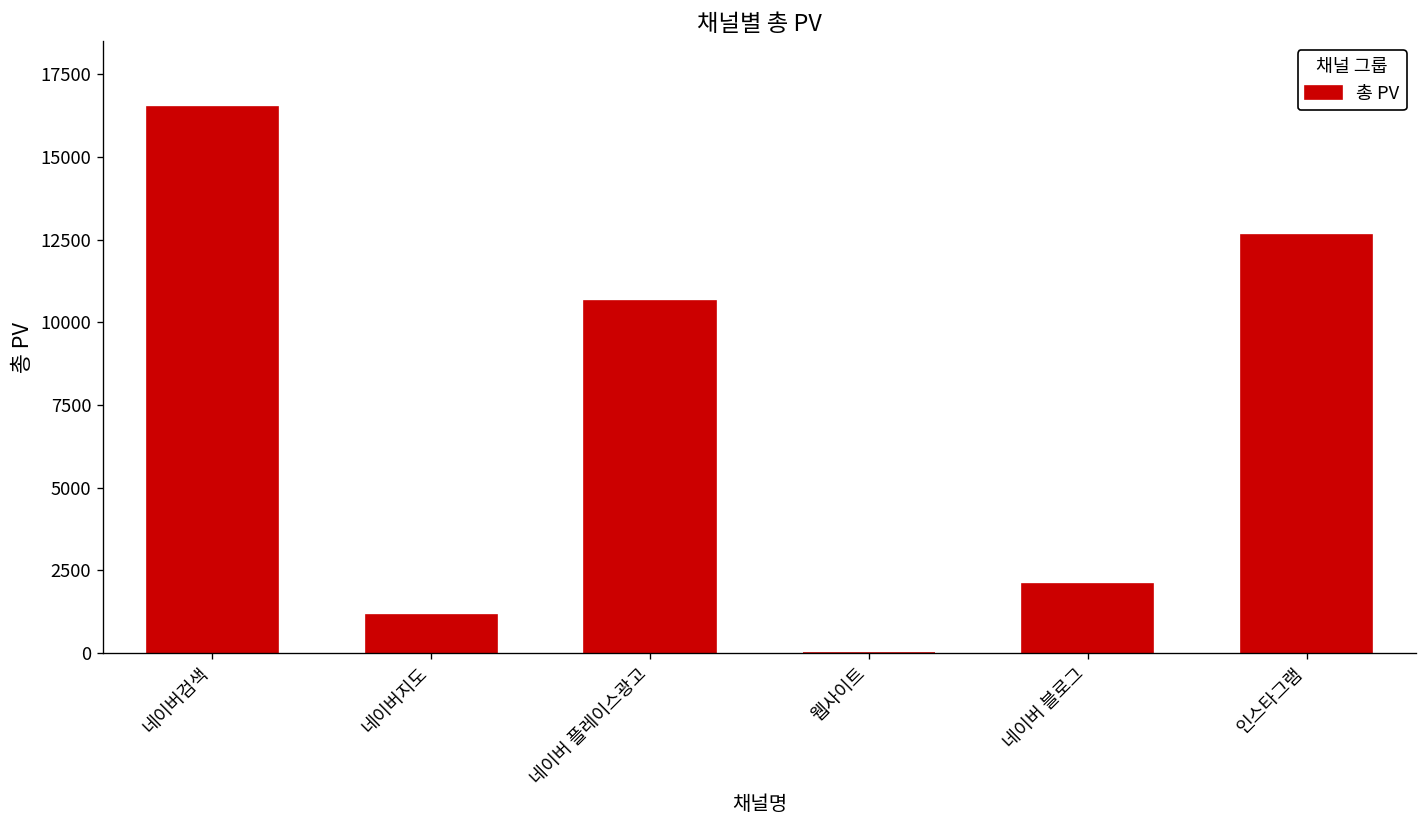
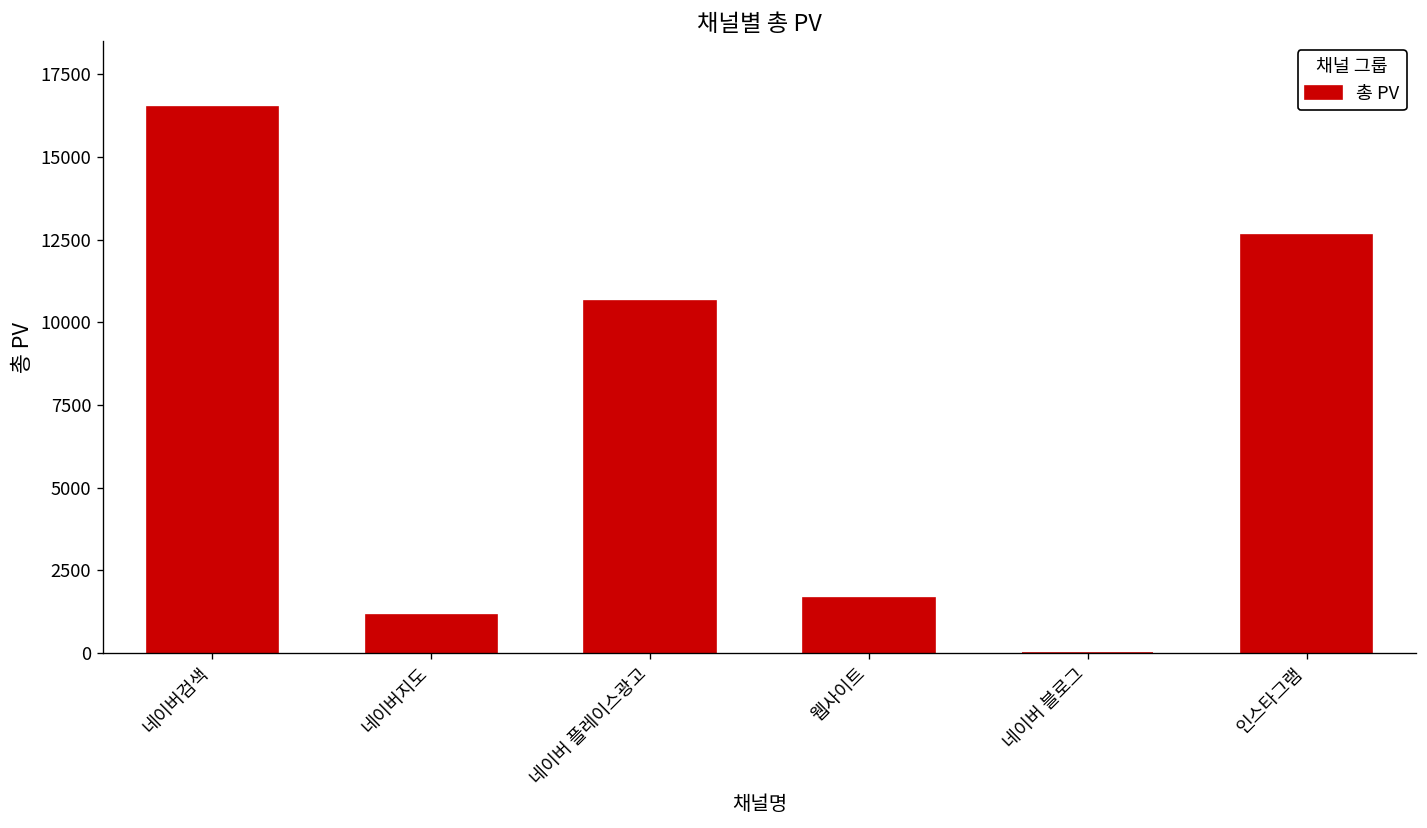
  {
    "네이버검색": 16500,
    "네이버지도": 1200,
    "네이버 플레이스광고": 10600,
-   "웹사이트": 0,
-   "네이버 블로그": 2100,
+   "웹사이트": 1700,
+   "네이버 블로그": 0,
    "인스타그램": 12600
  }
